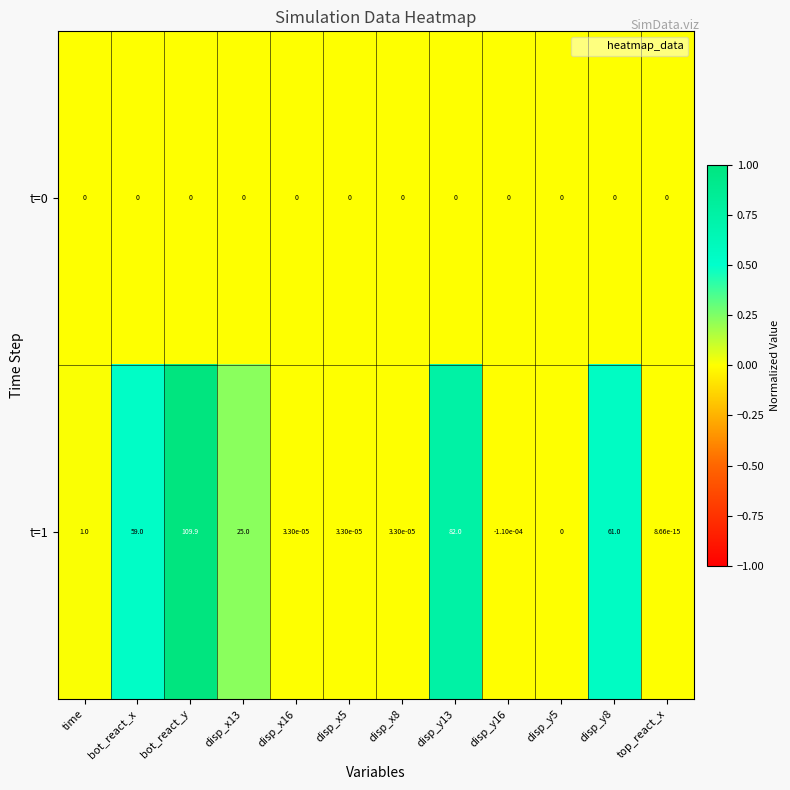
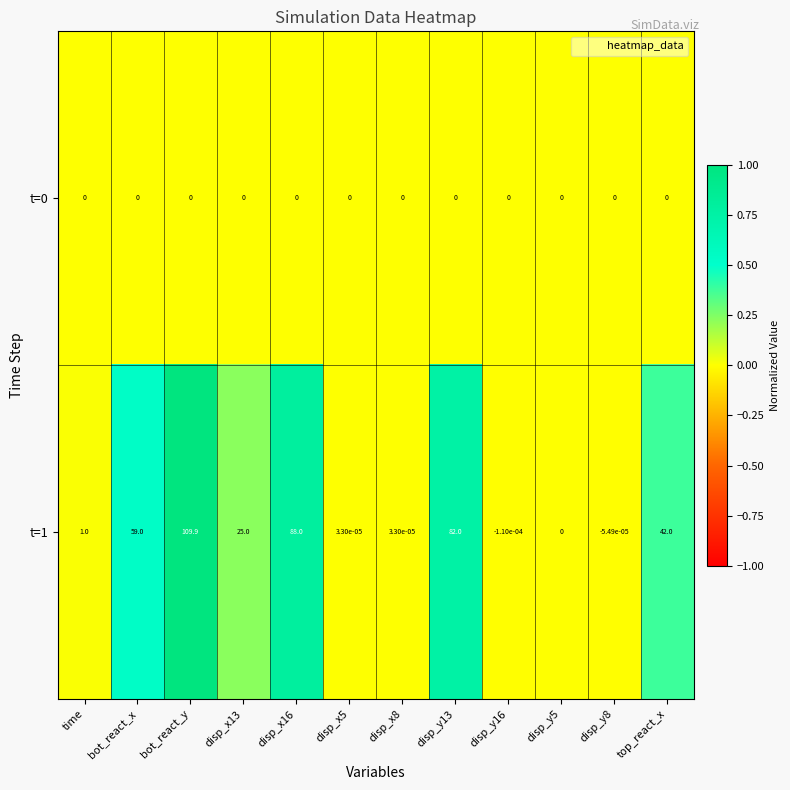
  {
    "t=0": {
      "time": "0",
      "bot_react_x": "0",
      "bot_react_y": "0",
      "disp_x13": "0",
      "disp_x16": "0",
      "disp_x5": "0",
      "disp_x8": "0",
      "disp_y13": "0",
      "disp_y16": "0",
      "disp_y5": "0",
      "disp_y8": "0",
      "top_react_x": "0"
    },
    "t=1": {
      "time": "1.0",
      "bot_react_x": "59.0",
      "bot_react_y": "109.9",
      "disp_x13": "25.0",
-     "disp_x16": "3.30e-05",
+     "disp_x16": "88.0",
      "disp_x5": "3.30e-05",
      "disp_x8": "3.30e-05",
      "disp_y13": "82.0",
      "disp_y16": "-1.10e-04",
      "disp_y5": "0",
-     "disp_y8": "61.0",
-     "top_react_x": "8.66e-15"
+     "disp_y8": "-5.49e-05",
+     "top_react_x": "42.0"
    }
  }
